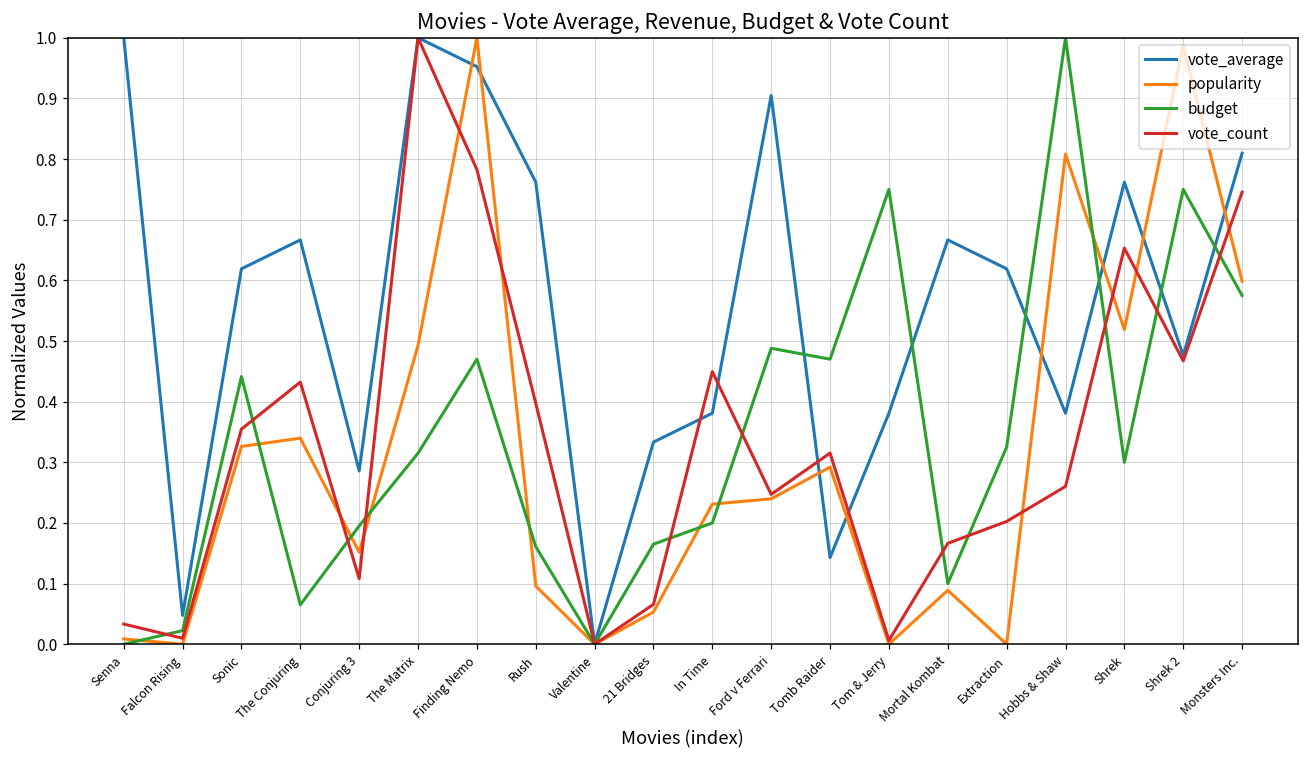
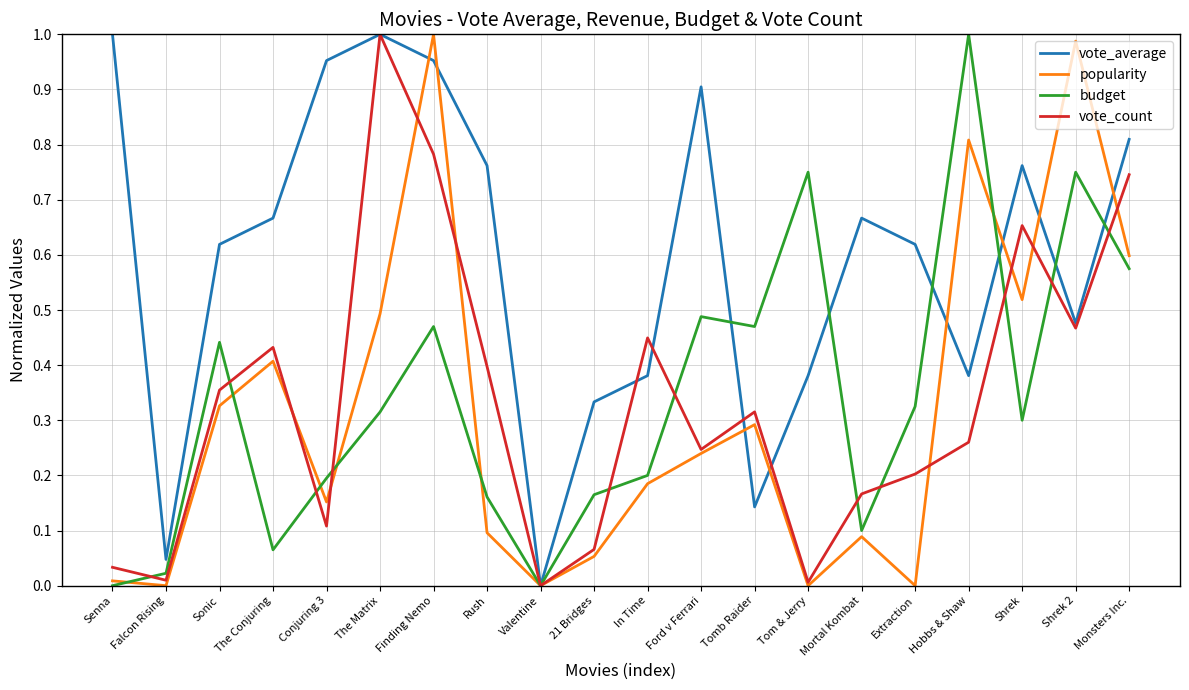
  {
    "vote_average": {
      "Senna": 1.00,
      "Falcon Rising": 0.05,
      "Sonic": 0.62,
      "The Conjuring": 0.67,
-     "Conjuring 3": 0.29,
+     "Conjuring 3": 0.95,
      "Finding Nemo": 0.95,
      "Rush": 0.76,
      "21 Bridges": 0.33,
      "In Time": 0.38,
      "Ford v Ferrari": 0.90,
      "Tomb Raider": 0.14,
      "Tom & Jerry": 0.38,
      "Mortal Kombat": 0.67,
      "Extraction": 0.62,
      "Hobbs & Shaw": 0.38,
      "Shrek": 0.76,
      "Shrek 2": 0.48,
      "Monsters Inc.": 0.81
    },
    "popularity": {
      "Senna": 0.01,
      "Falcon Rising": 0.00,
      "Sonic": 0.33,
-     "The Conjuring": 0.34,
+     "The Conjuring": 0.41,
      "Conjuring 3": 0.15,
      "The Matrix": 0.49,
      "Finding Nemo": 1.00,
      "Rush": 0.10,
      "21 Bridges": 0.05,
-     "In Time": 0.23,
+     "In Time": 0.18,
      "Ford v Ferrari": 0.24,
      "Tomb Raider": 0.29,
      "Tom & Jerry": 0.00,
      "Mortal Kombat": 0.09,
      "Extraction": 0.00,
      "Hobbs & Shaw": 0.81,
      "Shrek": 0.52,
      "Shrek 2": 0.99,
      "Monsters Inc.": 0.60
    },
    "budget": {
      "Senna": 0.00,
      "Falcon Rising": 0.02,
      "Sonic": 0.44,
      "The Conjuring": 0.07,
      "Conjuring 3": 0.20,
      "The Matrix": 0.32,
      "Finding Nemo": 0.47,
      "Rush": 0.16,
      "21 Bridges": 0.17,
      "In Time": 0.20,
      "Ford v Ferrari": 0.49,
      "Tomb Raider": 0.47,
      "Tom & Jerry": 0.75,
      "Mortal Kombat": 0.10,
      "Extraction": 0.33,
      "Hobbs & Shaw": 1.00,
      "Shrek": 0.30,
      "Shrek 2": 0.75,
      "Monsters Inc.": 0.58
    },
    "vote_count": {
      "Senna": 0.03,
      "Falcon Rising": 0.01,
      "Sonic": 0.35,
      "The Conjuring": 0.43,
      "Conjuring 3": 0.11,
      "Finding Nemo": 0.78,
      "Rush": 0.40,
      "21 Bridges": 0.07,
      "In Time": 0.45,
      "Ford v Ferrari": 0.25,
      "Tomb Raider": 0.32,
      "Tom & Jerry": 0.01,
      "Mortal Kombat": 0.17,
      "Extraction": 0.20,
      "Hobbs & Shaw": 0.26,
      "Shrek": 0.65,
      "Shrek 2": 0.47,
      "Monsters Inc.": 0.75
    }
  }
